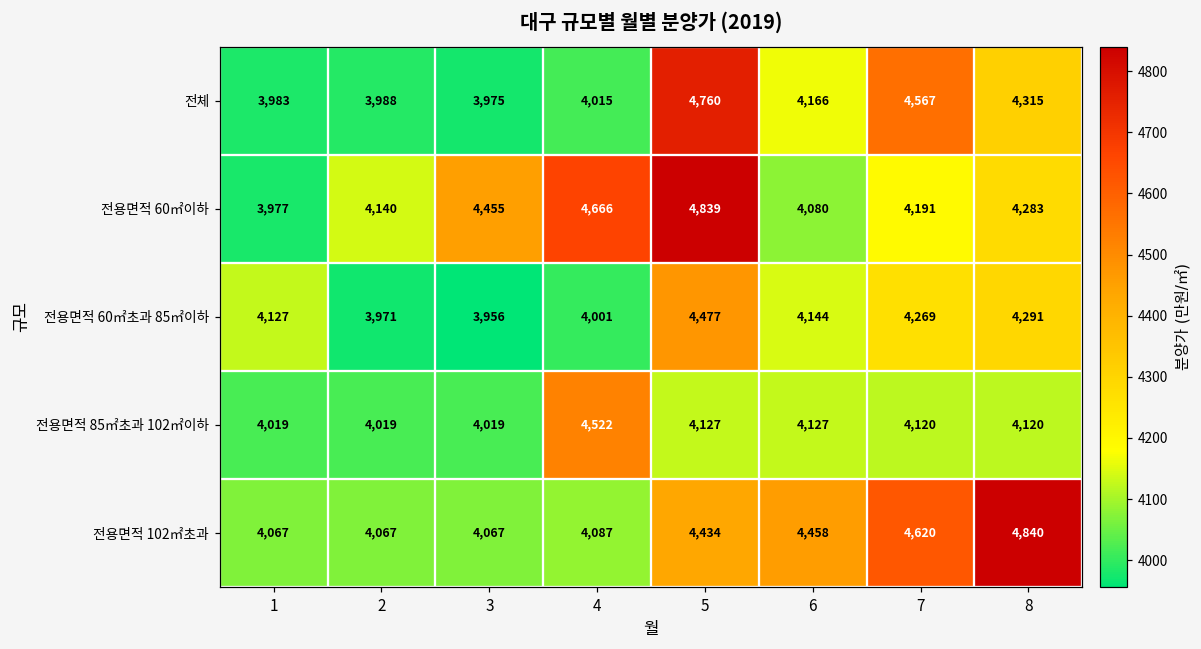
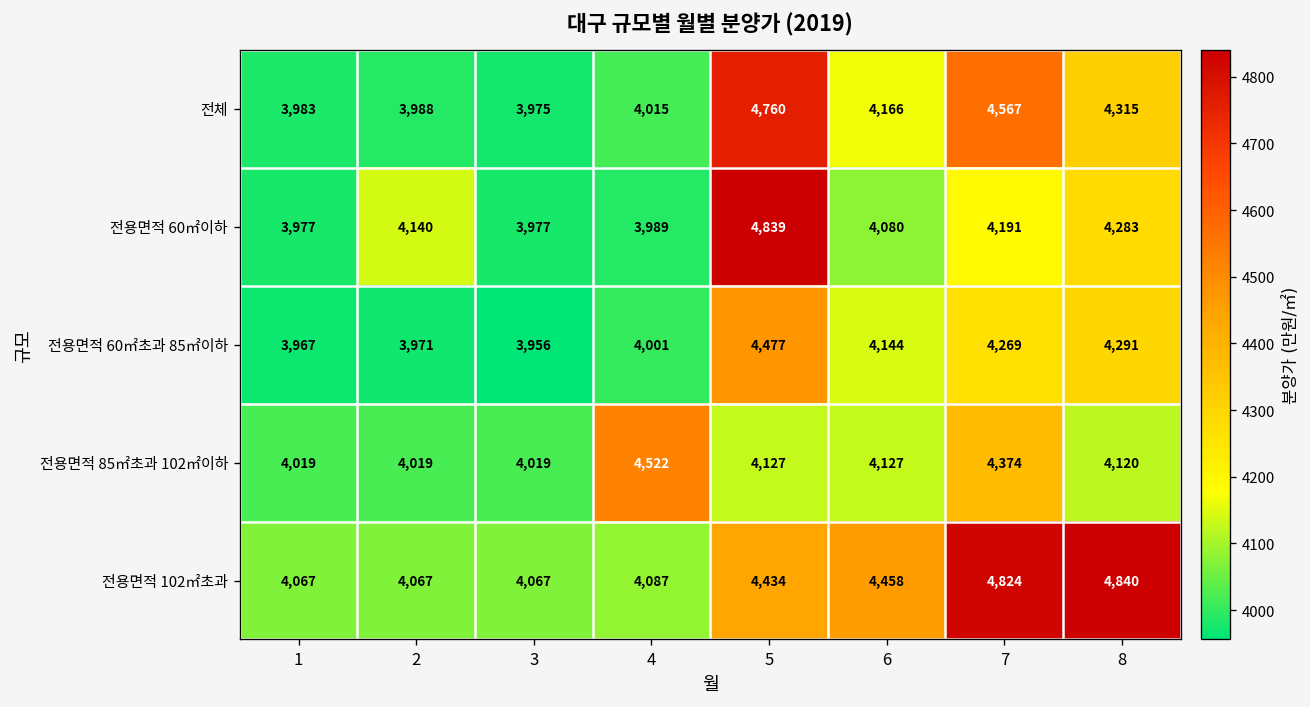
  {
    "전체": {
      "1": "3,983",
      "2": "3,988",
      "3": "3,975",
      "4": "4,015",
      "5": "4,760",
      "6": "4,166",
      "7": "4,567",
      "8": "4,315"
    },
    "전용면적 60㎡이하": {
      "1": "3,977",
      "2": "4,140",
-     "3": "4,455",
-     "4": "4,666",
+     "3": "3,977",
+     "4": "3,989",
      "5": "4,839",
      "6": "4,080",
      "7": "4,191",
      "8": "4,283"
    },
    "전용면적 60㎡초과 85㎡이하": {
-     "1": "4,127",
+     "1": "3,967",
      "2": "3,971",
      "3": "3,956",
      "4": "4,001",
      "5": "4,477",
      "6": "4,144",
      "7": "4,269",
      "8": "4,291"
    },
    "전용면적 85㎡초과 102㎡이하": {
      "1": "4,019",
      "2": "4,019",
      "3": "4,019",
      "4": "4,522",
      "5": "4,127",
      "6": "4,127",
-     "7": "4,120",
+     "7": "4,374",
      "8": "4,120"
    },
    "전용면적 102㎡초과": {
      "1": "4,067",
      "2": "4,067",
      "3": "4,067",
      "4": "4,087",
      "5": "4,434",
      "6": "4,458",
-     "7": "4,620",
+     "7": "4,824",
      "8": "4,840"
    }
  }
